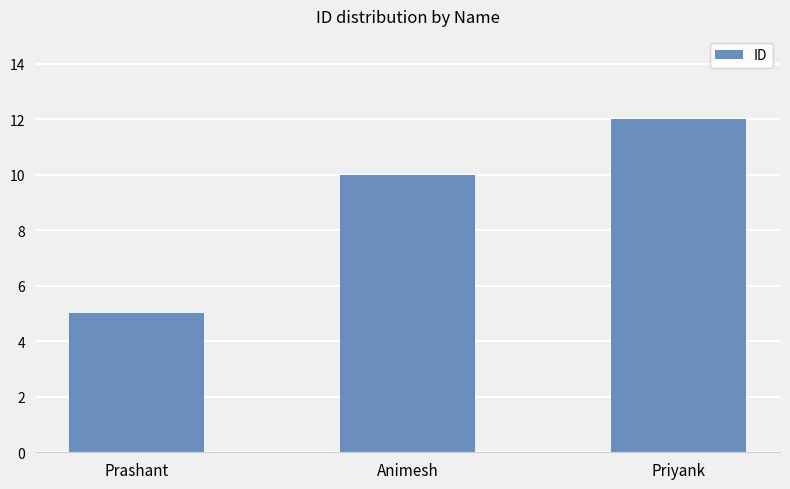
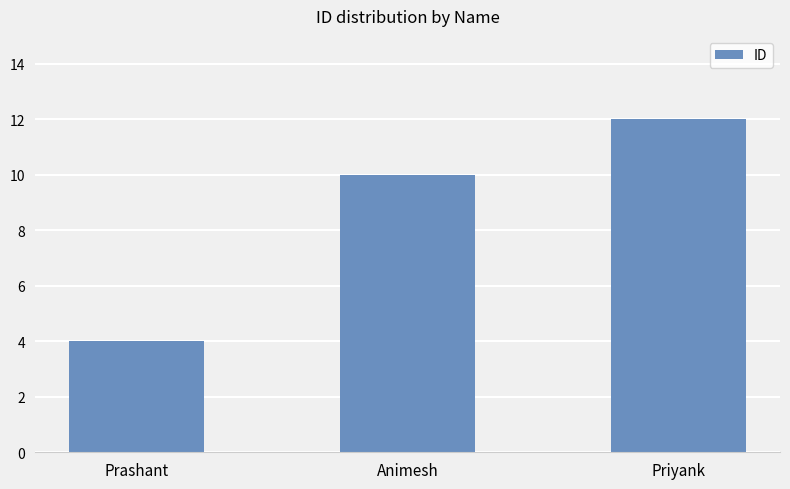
  {
-   "Prashant": 5,
+   "Prashant": 4,
    "Animesh": 10,
    "Priyank": 12
  }
